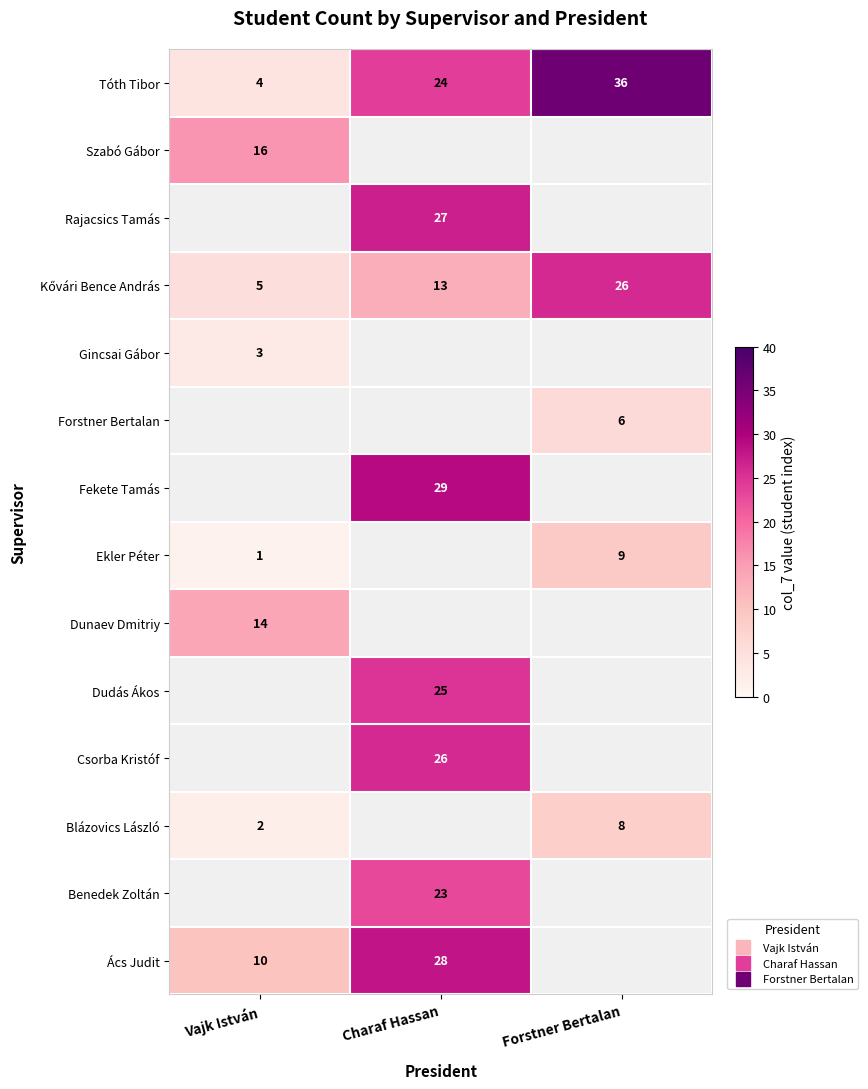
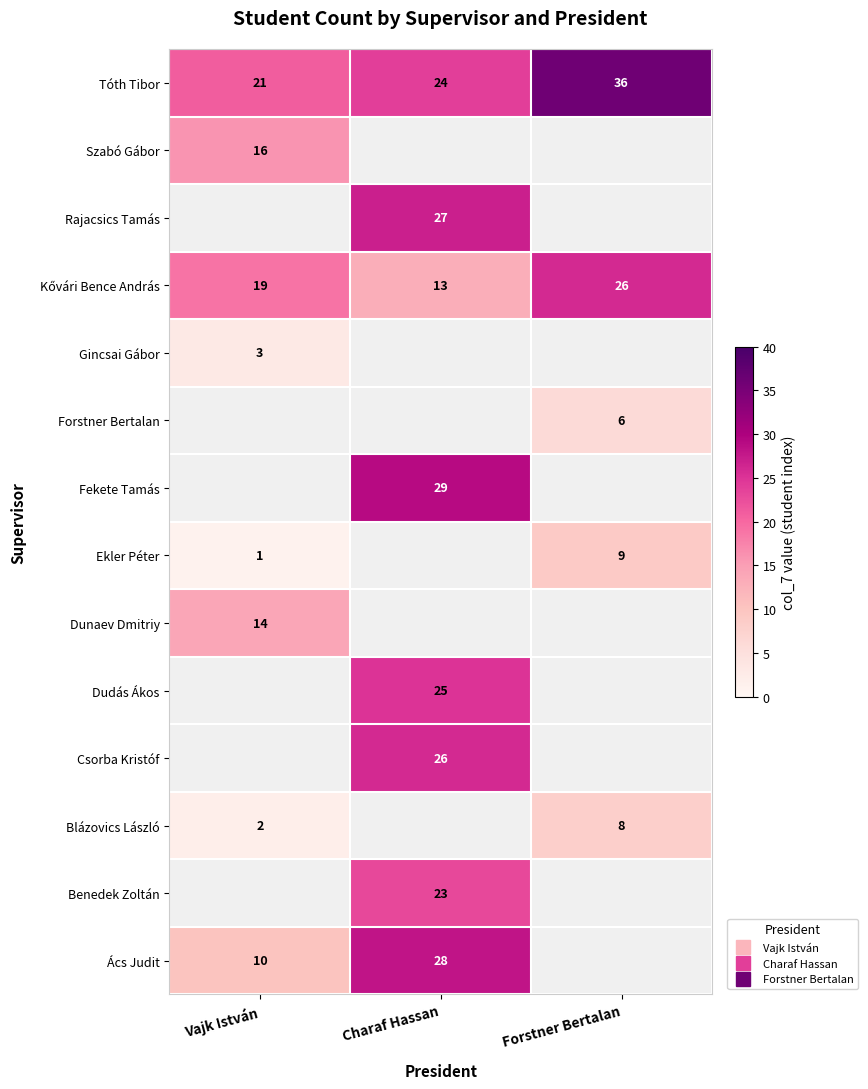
  {
    "Tóth Tibor": {
-     "Vajk István": 4,
+     "Vajk István": 21,
      "Charaf Hassan": 24,
      "Forstner Bertalan": 36
    },
    "Szabó Gábor": {
      "Vajk István": 16
    },
    "Rajacsics Tamás": {
      "Charaf Hassan": 27
    },
    "Kővári Bence András": {
-     "Vajk István": 5,
+     "Vajk István": 19,
      "Charaf Hassan": 13,
      "Forstner Bertalan": 26
    },
    "Gincsai Gábor": {
      "Vajk István": 3
    },
    "Forstner Bertalan": {
      "Forstner Bertalan": 6
    },
    "Fekete Tamás": {
      "Charaf Hassan": 29
    },
    "Ekler Péter": {
      "Vajk István": 1,
      "Forstner Bertalan": 9
    },
    "Dunaev Dmitriy": {
      "Vajk István": 14
    },
    "Dudás Ákos": {
      "Charaf Hassan": 25
    },
    "Csorba Kristóf": {
      "Charaf Hassan": 26
    },
    "Blázovics László": {
      "Vajk István": 2,
      "Forstner Bertalan": 8
    },
    "Benedek Zoltán": {
      "Charaf Hassan": 23
    },
    "Ács Judit": {
      "Vajk István": 10,
      "Charaf Hassan": 28
    }
  }
